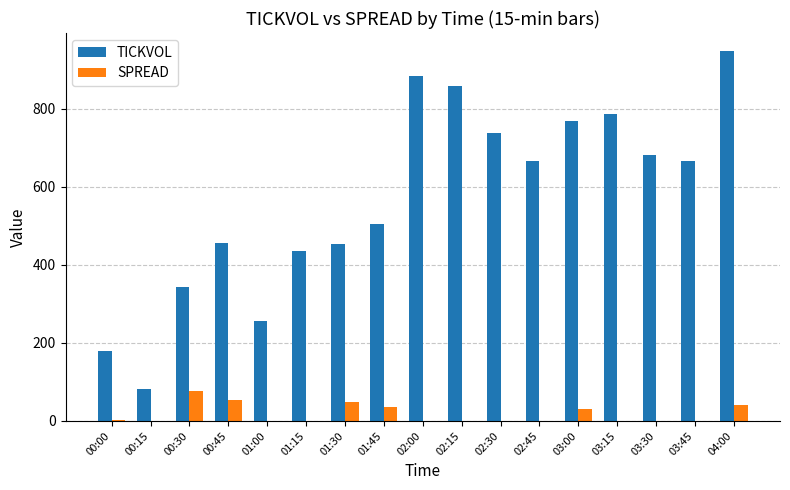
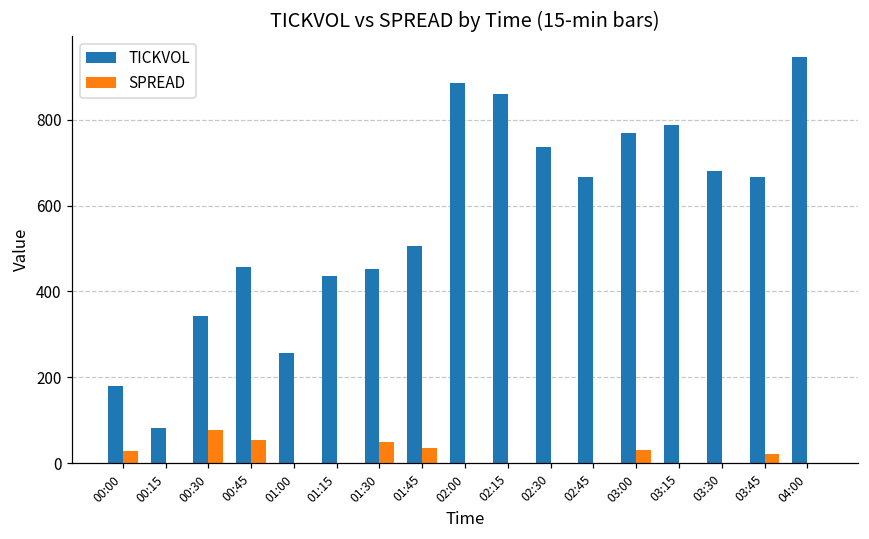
  {
    "TICKVOL": {
      "00:00": 180,
      "00:15": 80,
      "00:30": 340,
      "00:45": 460,
      "01:00": 260,
      "01:15": 440,
      "01:30": 450,
      "01:45": 510,
      "02:00": 890,
      "02:15": 860,
      "02:30": 740,
      "02:45": 670,
      "03:00": 770,
      "03:15": 790,
      "03:30": 680,
      "03:45": 670,
      "04:00": 950
    },
    "SPREAD": {
-     "00:00": 0,
+     "00:00": 30,
      "00:15": 0,
      "00:30": 80,
      "00:45": 50,
      "01:15": 0,
      "01:30": 50,
      "01:45": 40,
      "02:00": 0,
      "02:15": 0,
      "02:30": 0,
      "02:45": 0,
      "03:00": 30,
      "03:15": 0,
      "03:30": 0,
-     "03:45": 0,
-     "04:00": 40
+     "03:45": 20,
+     "04:00": 0
    }
  }
